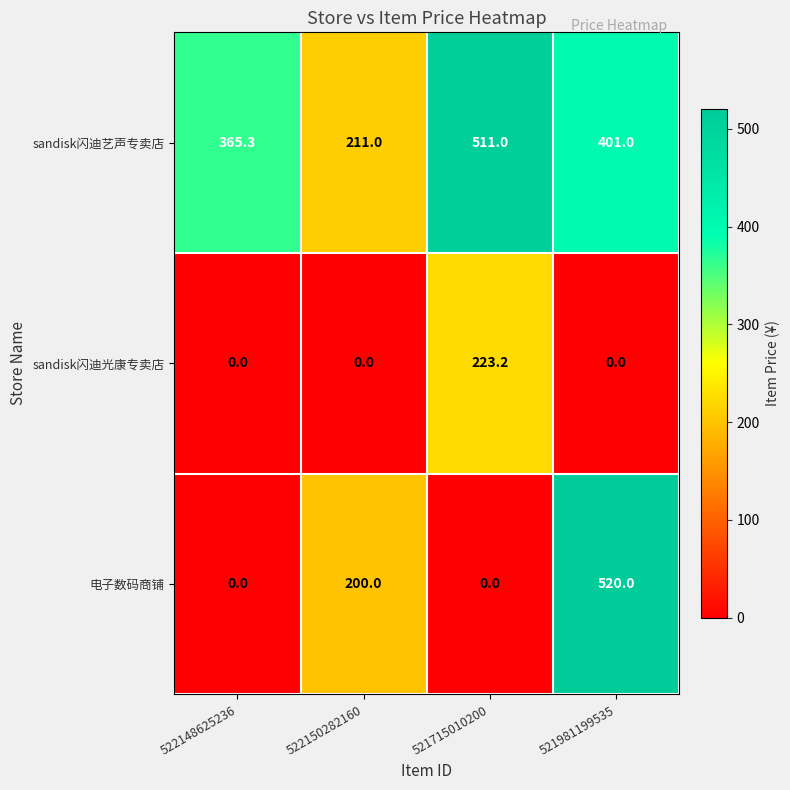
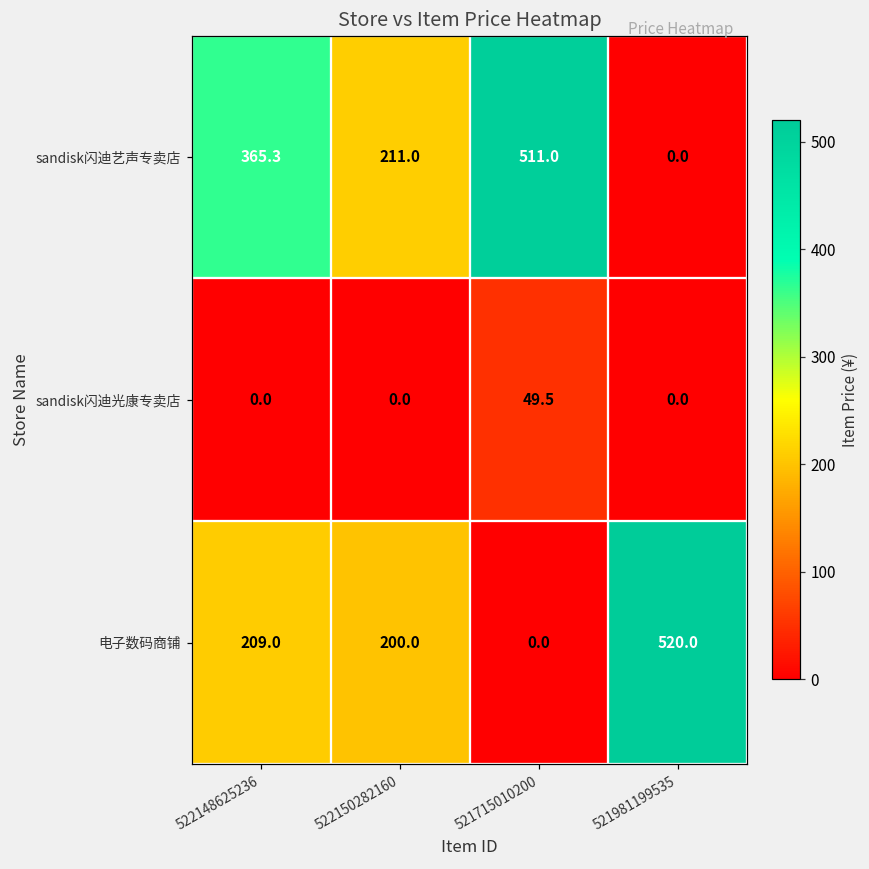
  {
    "sandisk闪迪艺声专卖店": {
      "522148625236": 365.3,
      "522150282160": 211.0,
      "521715010200": 511.0,
-     "521981199535": 401.0
+     "521981199535": 0.0
    },
    "sandisk闪迪光康专卖店": {
      "522148625236": 0.0,
      "522150282160": 0.0,
-     "521715010200": 223.2,
+     "521715010200": 49.5,
      "521981199535": 0.0
    },
    "电子数码商铺": {
-     "522148625236": 0.0,
+     "522148625236": 209.0,
      "522150282160": 200.0,
      "521715010200": 0.0,
      "521981199535": 520.0
    }
  }
